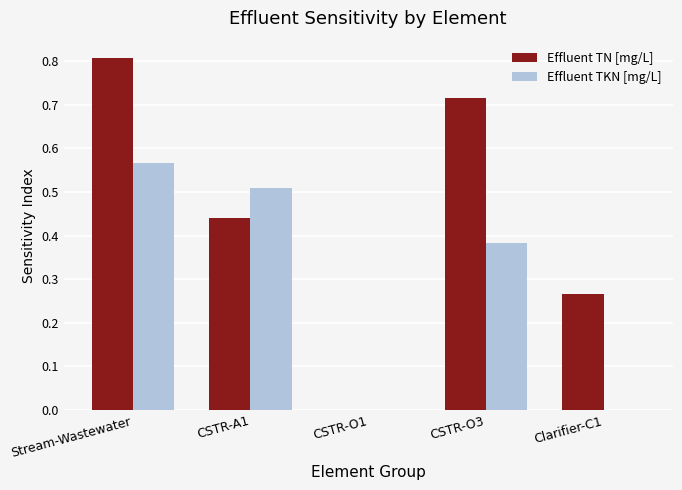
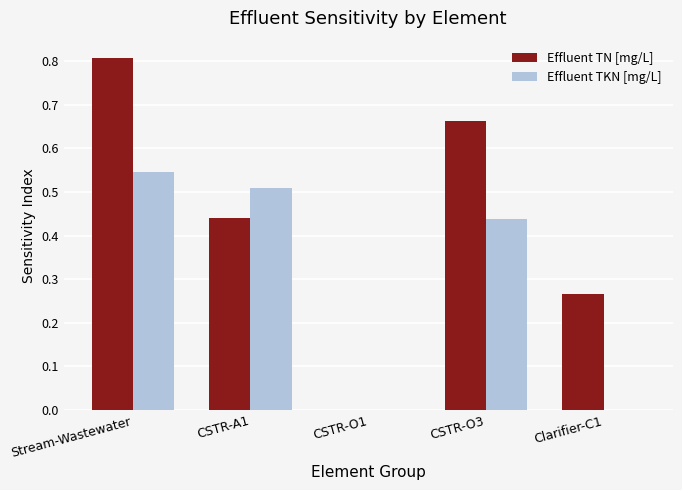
  {
    "Effluent TN [mg/L]": {
      "Stream-Wastewater": 0.81,
      "CSTR-A1": 0.44,
-     "CSTR-O3": 0.71,
+     "CSTR-O3": 0.66,
      "Clarifier-C1": 0.27
    },
    "Effluent TKN [mg/L]": {
-     "Stream-Wastewater": 0.57,
+     "Stream-Wastewater": 0.55,
      "CSTR-A1": 0.51,
-     "CSTR-O3": 0.38
+     "CSTR-O3": 0.44
    }
  }
